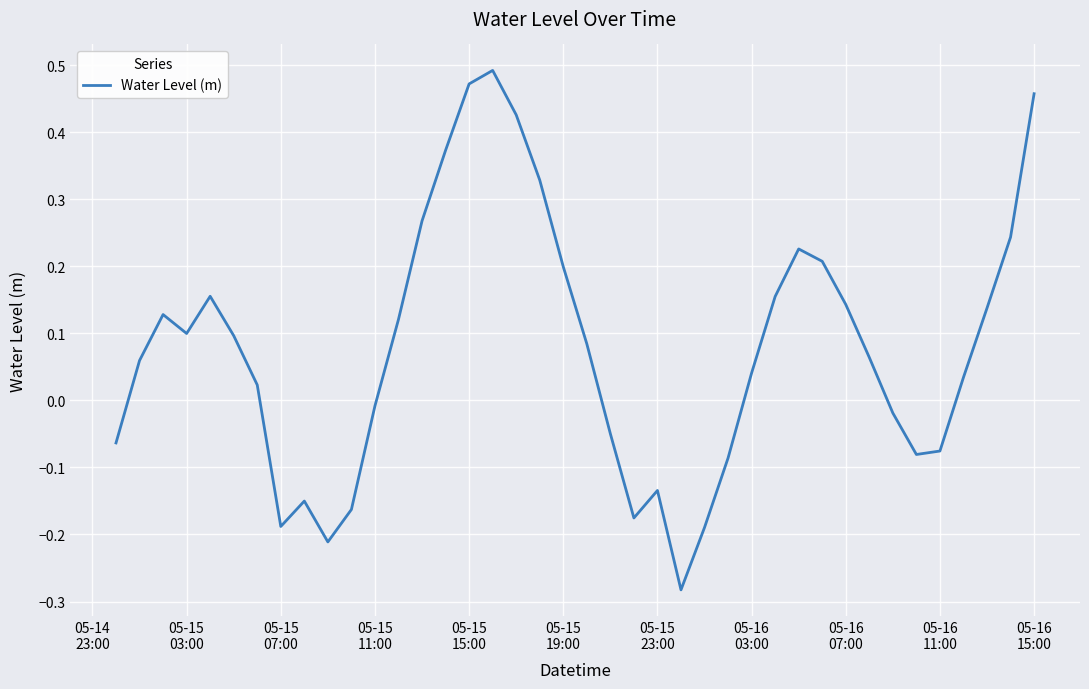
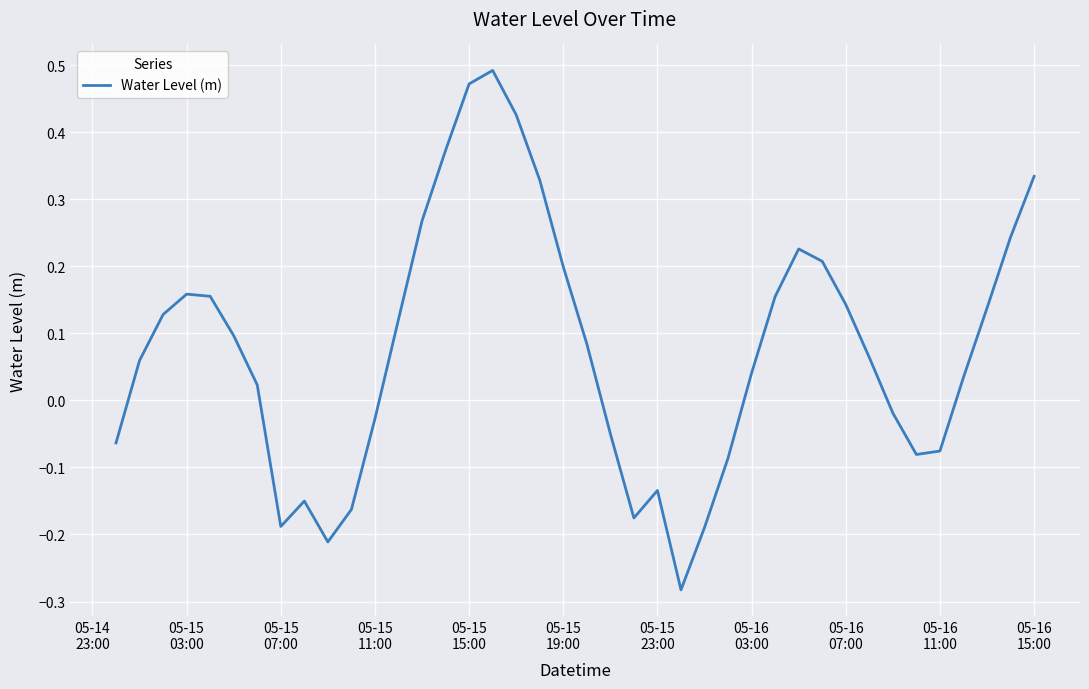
  {
-   "05-15 03:00": 0.10,
+   "05-15 03:00": 0.16,
    "05-15 07:00": -0.19,
-   "05-15 11:00": -0.01,
+   "05-15 11:00": -0.03,
    "05-15 15:00": 0.47,
    "05-15 19:00": 0.20,
    "05-15 23:00": -0.13,
    "05-16 03:00": 0.04,
    "05-16 07:00": 0.14,
    "05-16 11:00": -0.08,
-   "05-16 15:00": 0.46
+   "05-16 15:00": 0.33
  }
